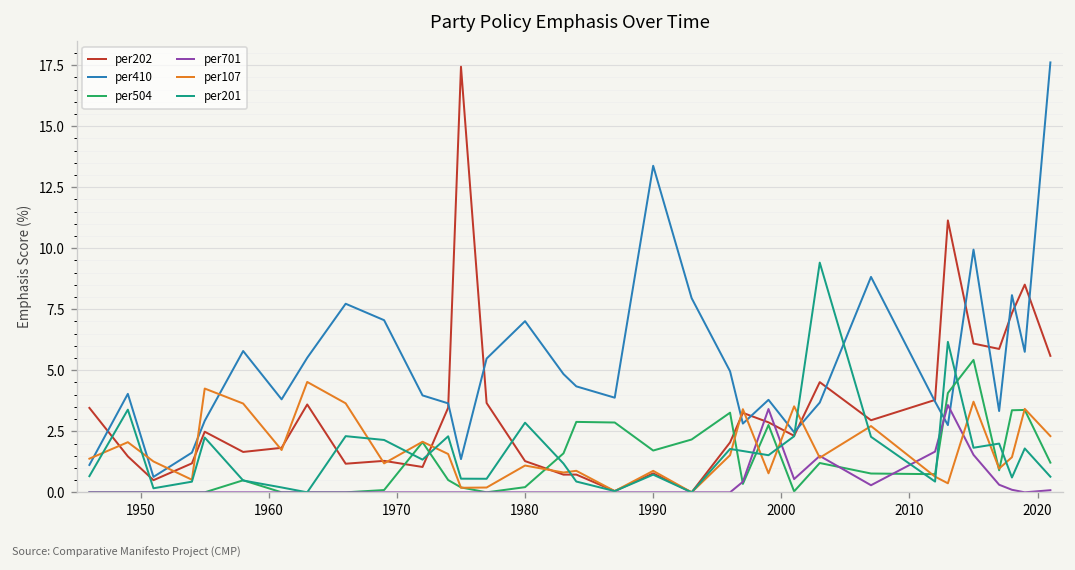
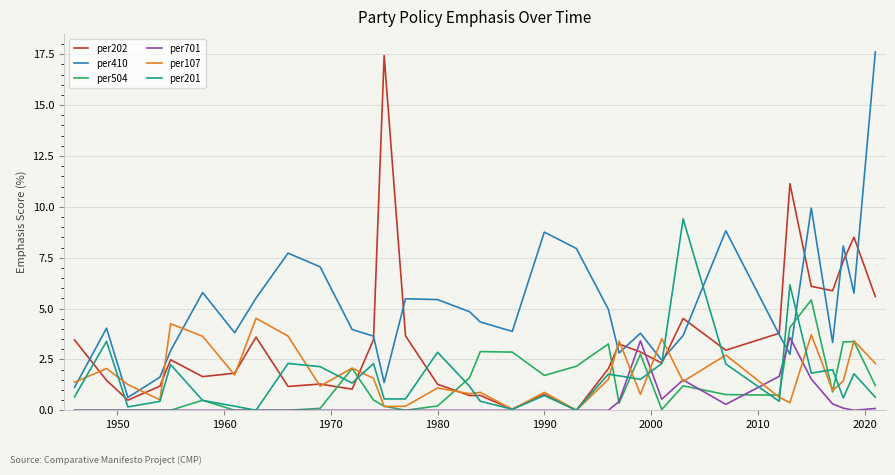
  {
    "per202": {
      "1980": 1.3
    },
    "per410": {
-     "1980": 7.0,
-     "1990": 13.4
+     "1980": 5.4,
+     "1990": 8.8
    },
    "per701": {
      "1980": 0.0,
      "1990": 0.0
    },
    "per107": {
      "1980": 1.1
    }
  }
